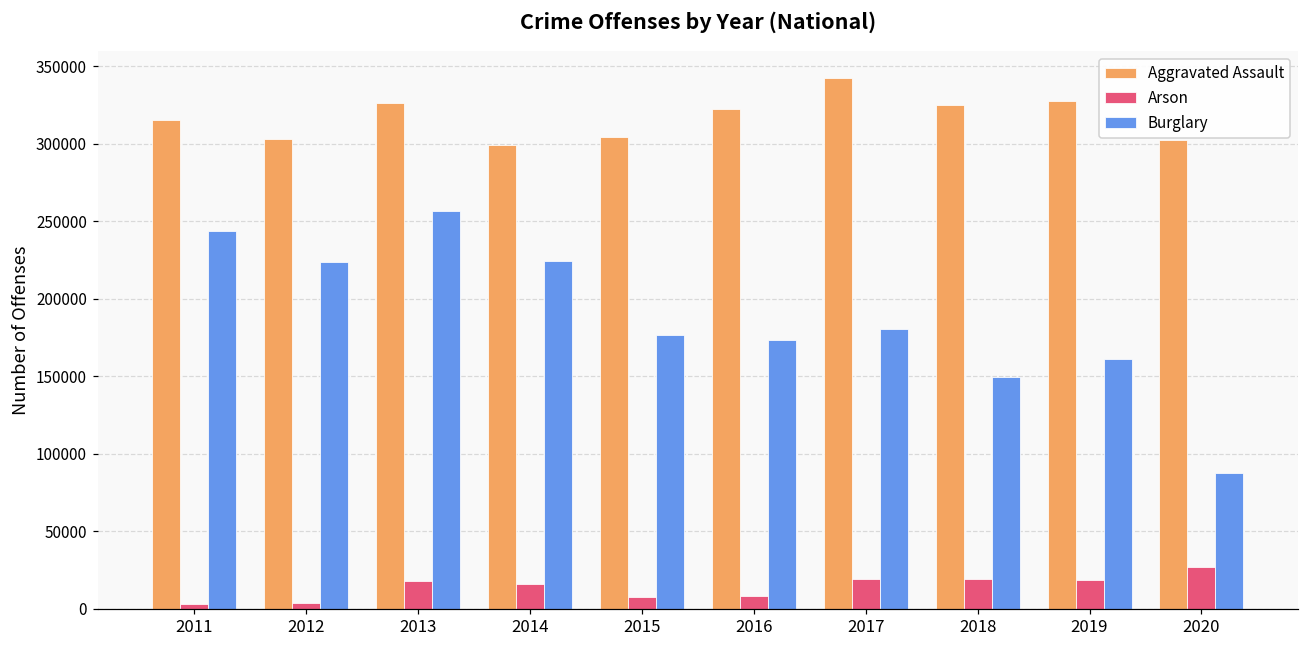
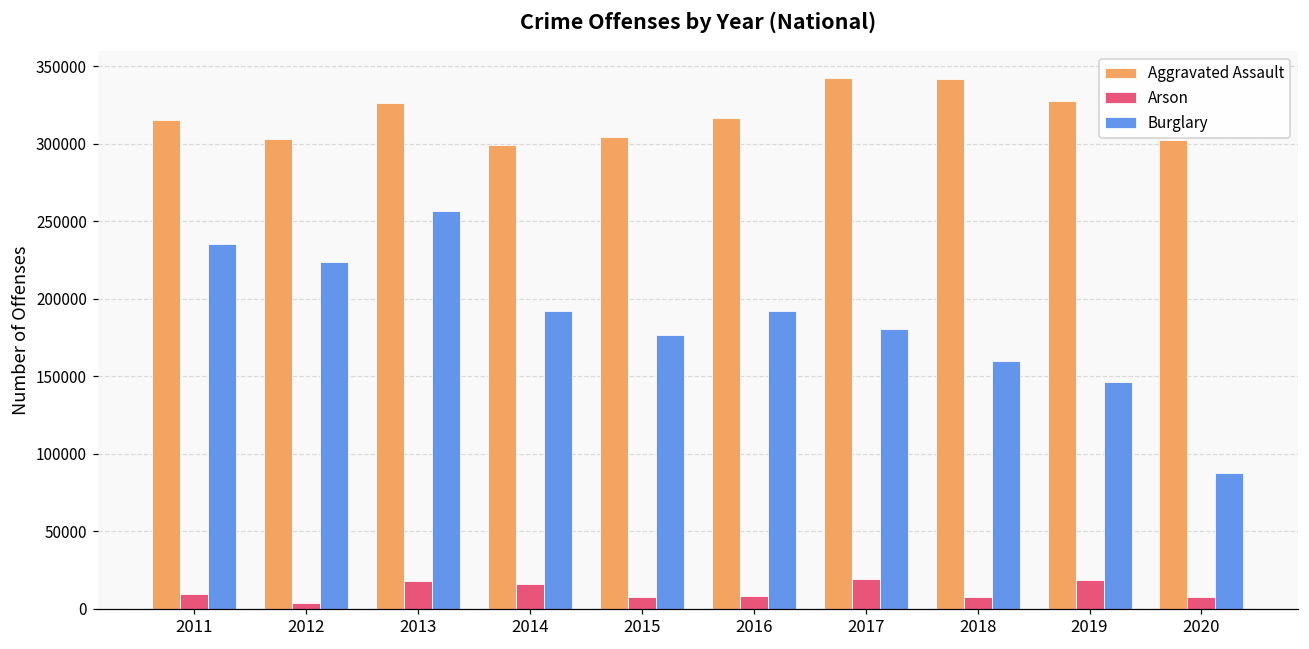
  {
    "Aggravated Assault": {
      "2011": 315000,
      "2012": 303000,
      "2013": 326000,
      "2014": 299000,
      "2015": 304000,
-     "2016": 322000,
+     "2016": 317000,
      "2017": 342000,
-     "2018": 325000,
+     "2018": 341000,
      "2019": 328000,
      "2020": 302000
    },
    "Arson": {
-     "2011": 3000,
+     "2011": 9000,
      "2012": 3000,
      "2013": 18000,
      "2014": 16000,
      "2015": 7000,
      "2016": 8000,
      "2017": 19000,
-     "2018": 19000,
+     "2018": 8000,
      "2019": 18000,
-     "2020": 27000
+     "2020": 7000
    },
    "Burglary": {
-     "2011": 243000,
+     "2011": 236000,
      "2012": 224000,
      "2013": 256000,
-     "2014": 224000,
+     "2014": 192000,
      "2015": 176000,
-     "2016": 173000,
+     "2016": 192000,
      "2017": 181000,
-     "2018": 149000,
-     "2019": 161000,
+     "2018": 160000,
+     "2019": 146000,
      "2020": 87000
    }
  }
